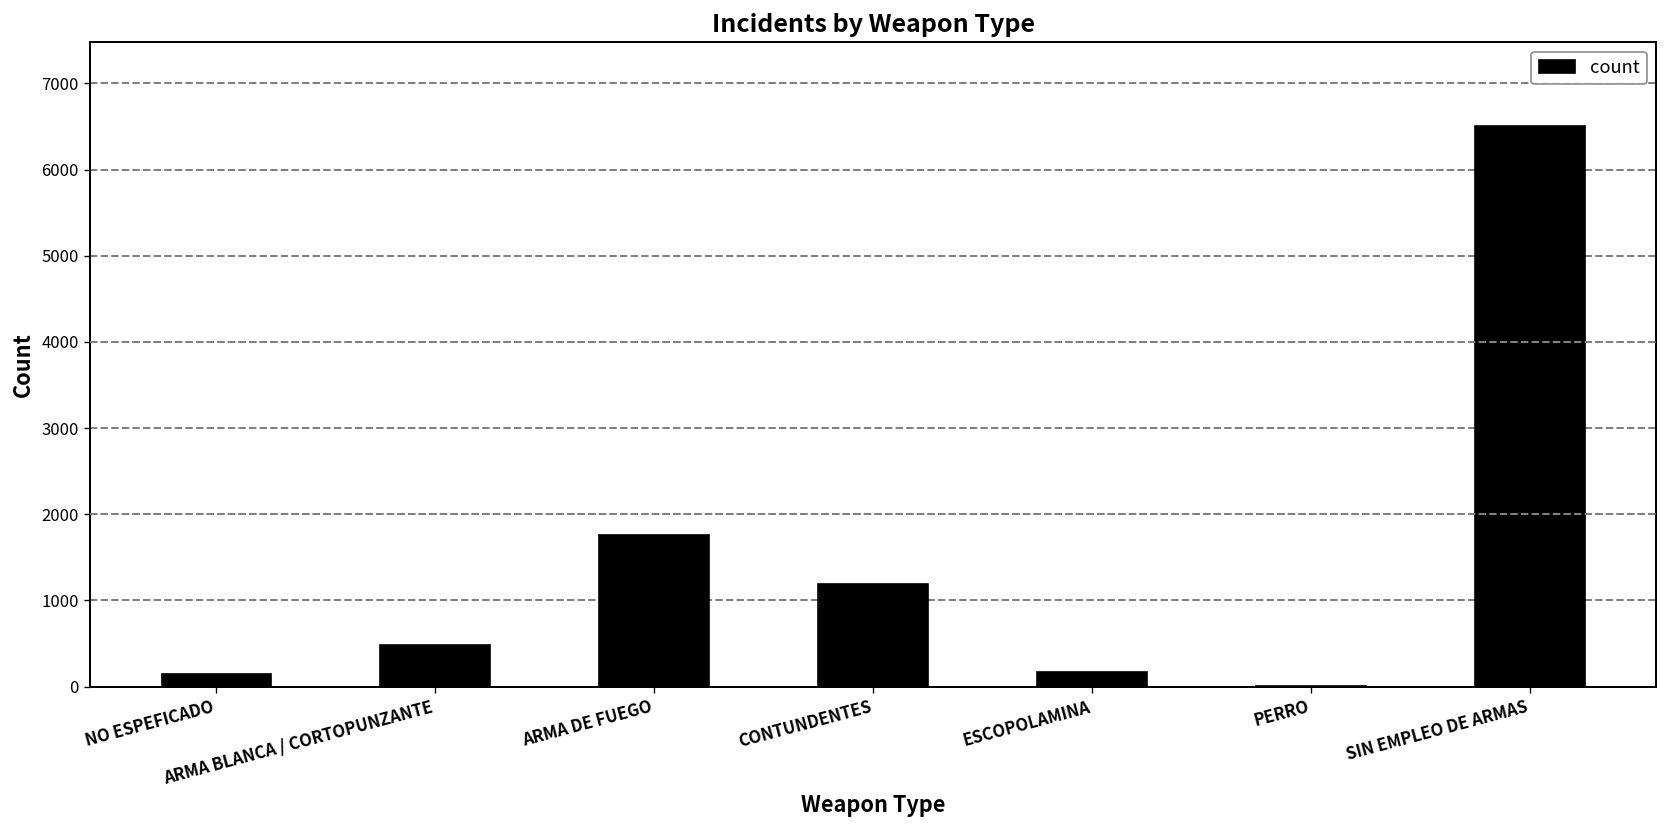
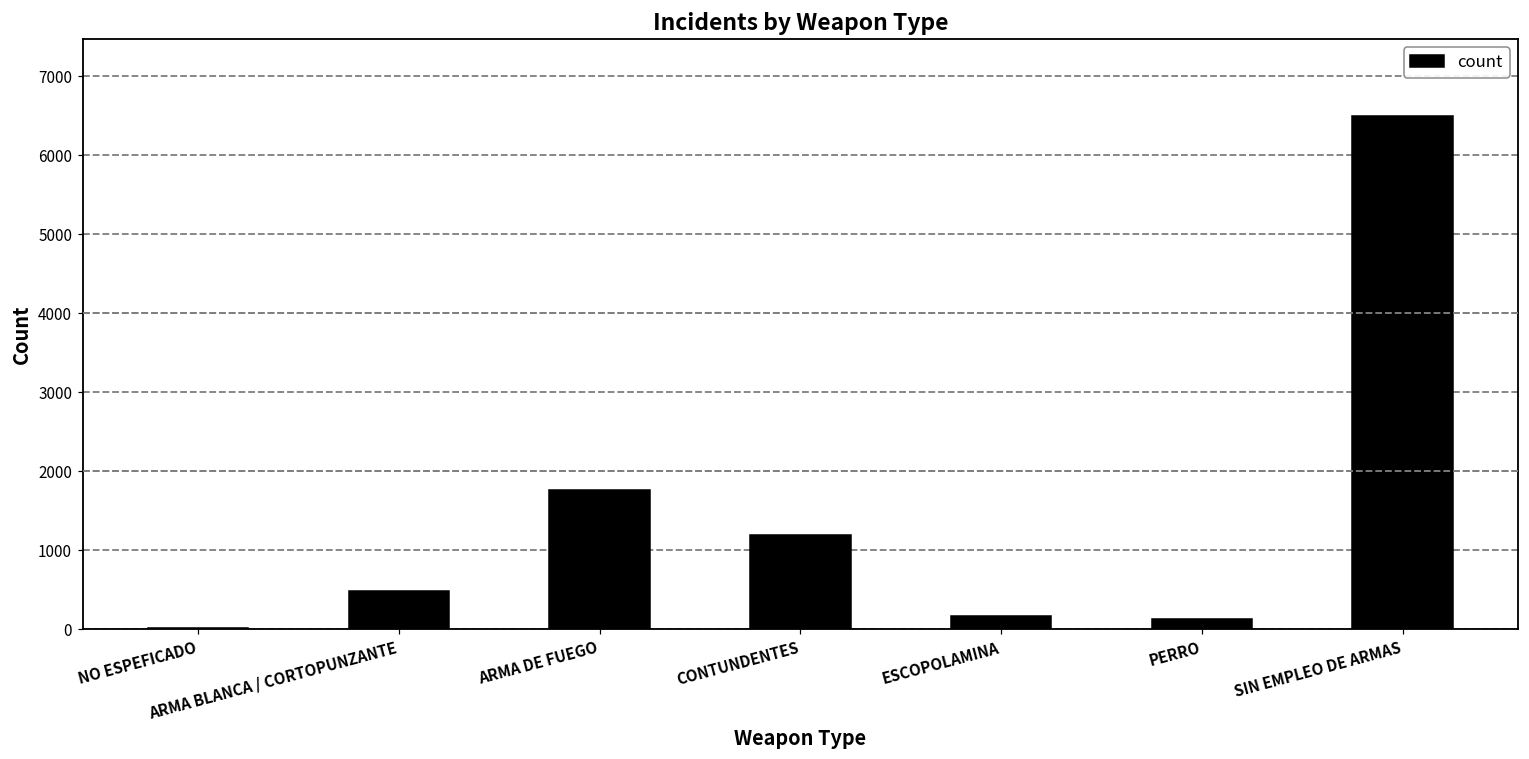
  {
-   "NO ESPEFICADO": 100,
+   "NO ESPEFICADO": 0,
    "ARMA BLANCA / CORTOPUNZANTE": 500,
    "ARMA DE FUEGO": 1800,
    "CONTUNDENTES": 1200,
    "ESCOPOLAMINA": 200,
-   "PERRO": 0,
+   "PERRO": 100,
    "SIN EMPLEO DE ARMAS": 6500
  }
